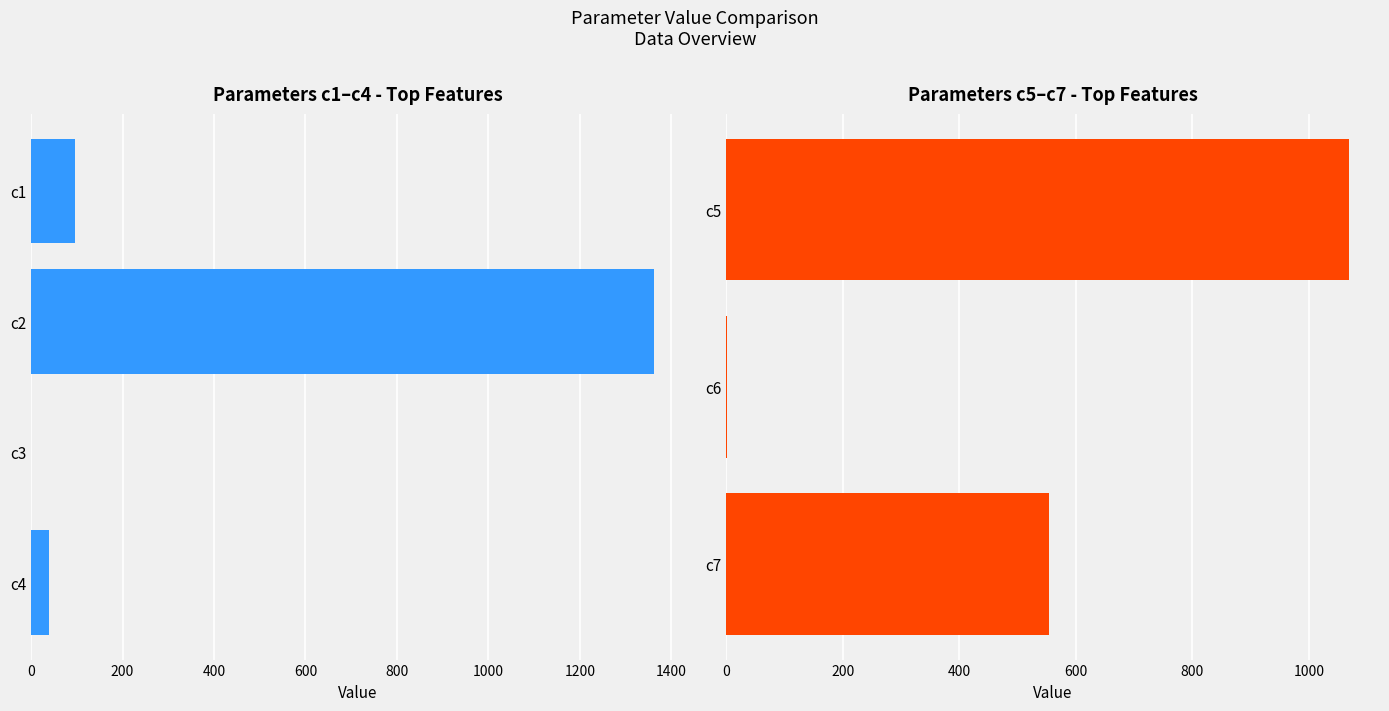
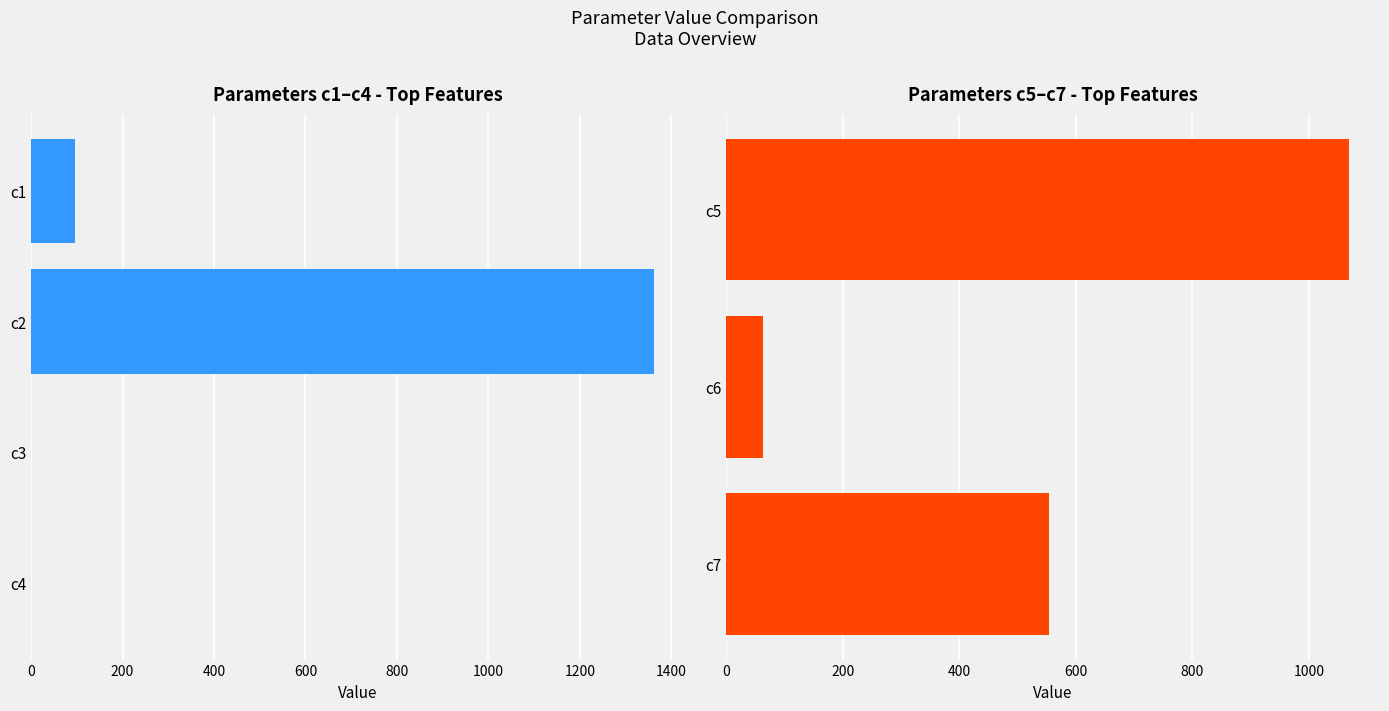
  {
    "Parameters c1–c4 - Top Features": {
      "c1": 100,
      "c2": 1360,
-     "c4": 40
+     "c4": 0
    },
    "Parameters c5–c7 - Top Features": {
      "c5": 1070,
-     "c6": 0,
+     "c6": 60,
      "c7": 550
    }
  }
